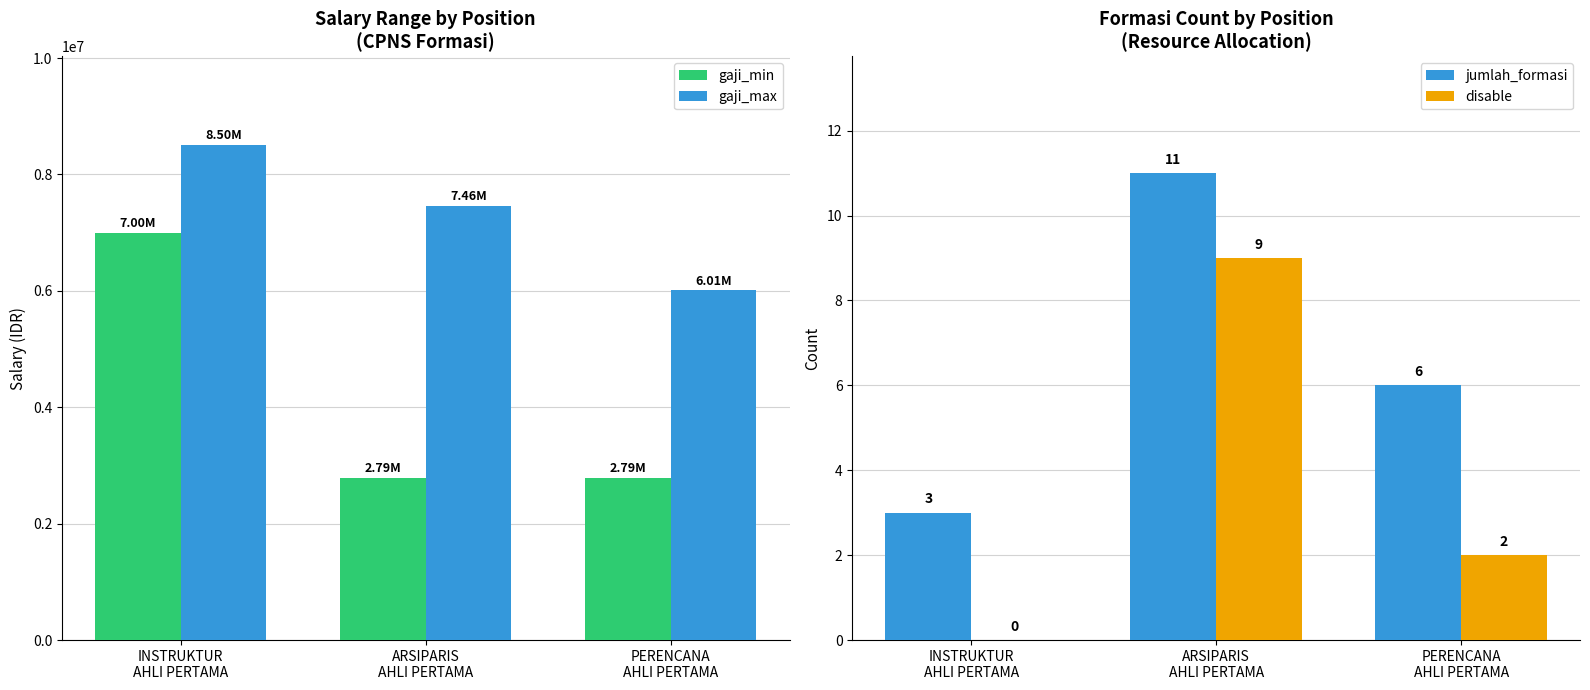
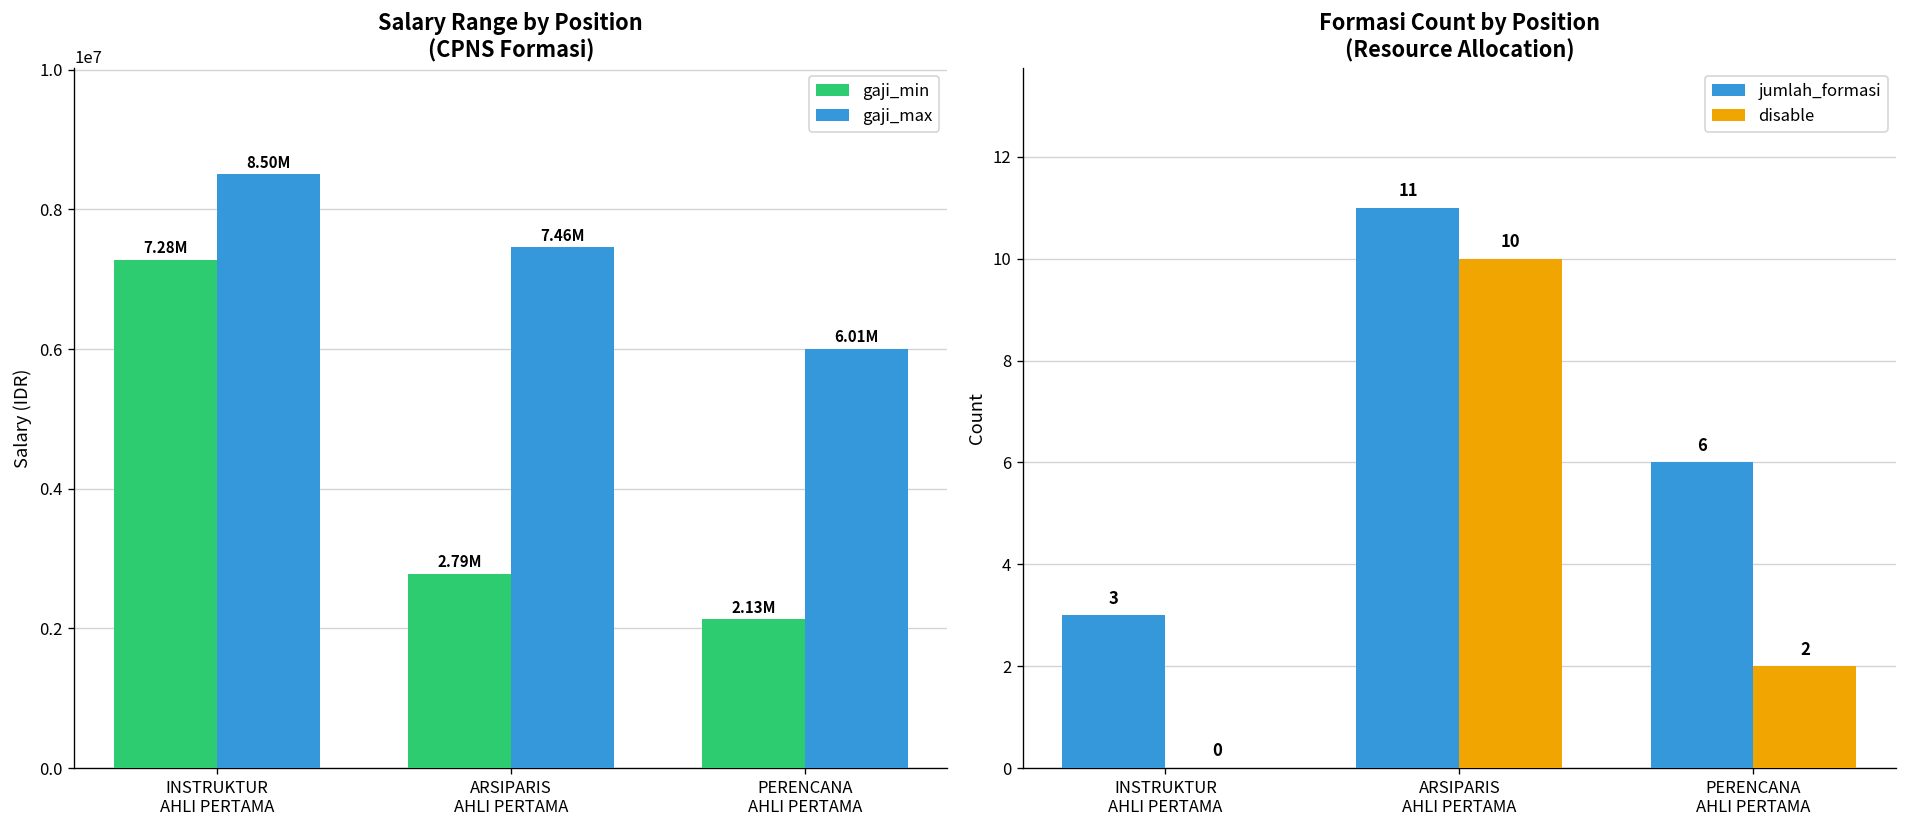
  {
    "Salary Range by Position (CPNS Formasi)": {
      "gaji_min": {
-       "INSTRUKTUR AHLI PERTAMA": "7.00M",
+       "INSTRUKTUR AHLI PERTAMA": "7.28M",
        "ARSIPARIS AHLI PERTAMA": "2.79M",
-       "PERENCANA AHLI PERTAMA": "2.79M"
+       "PERENCANA AHLI PERTAMA": "2.13M"
      },
      "gaji_max": {
        "INSTRUKTUR AHLI PERTAMA": "8.50M",
        "ARSIPARIS AHLI PERTAMA": "7.46M",
        "PERENCANA AHLI PERTAMA": "6.01M"
      }
    },
    "Formasi Count by Position (Resource Allocation)": {
      "jumlah_formasi": {
        "INSTRUKTUR AHLI PERTAMA": "3",
        "ARSIPARIS AHLI PERTAMA": "11",
        "PERENCANA AHLI PERTAMA": "6"
      },
      "disable": {
        "INSTRUKTUR AHLI PERTAMA": "0",
-       "ARSIPARIS AHLI PERTAMA": "9",
+       "ARSIPARIS AHLI PERTAMA": "10",
        "PERENCANA AHLI PERTAMA": "2"
      }
    }
  }
